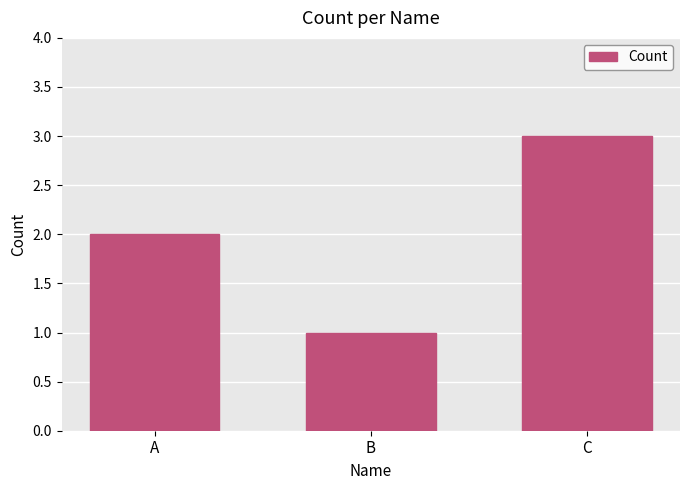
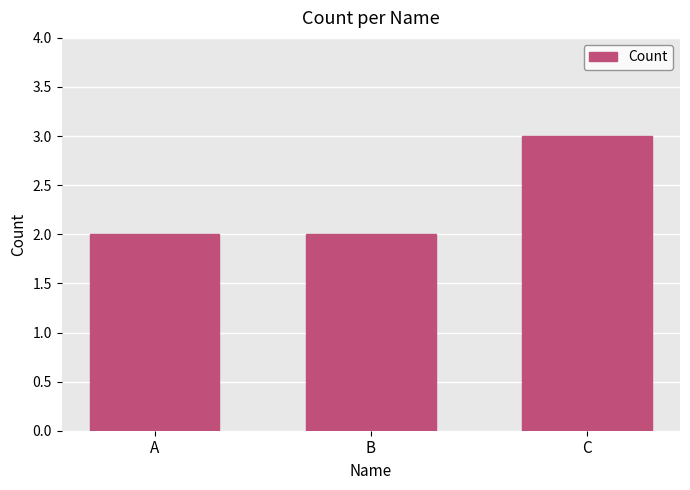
  {
    "A": 2,
-   "B": 1,
+   "B": 2,
    "C": 3
  }
